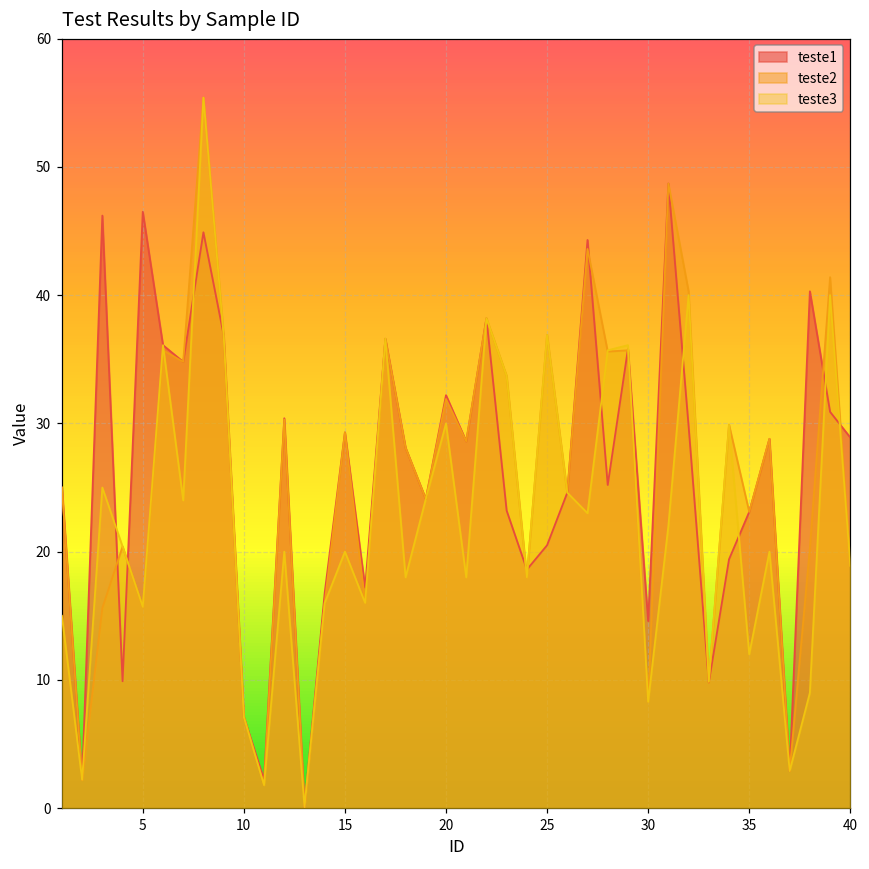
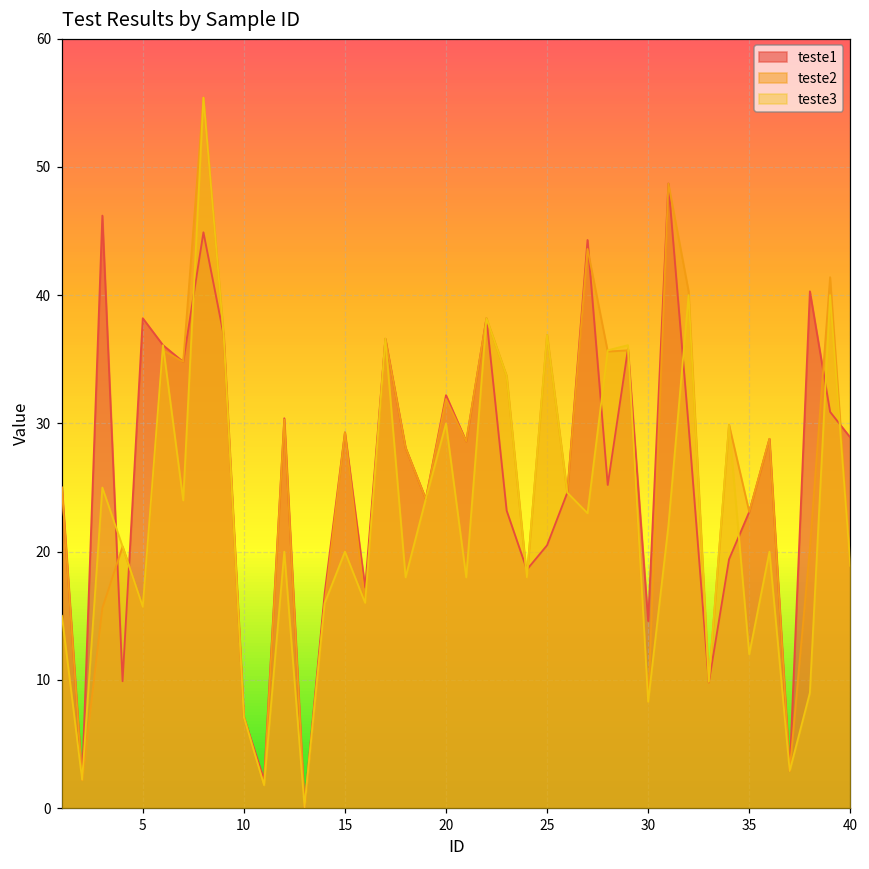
  {
    "teste1": {
-     "5": 46.5,
+     "5": 38.2,
      "20": 32.2,
      "25": 20.5,
      "30": 14.6,
      "40": 28.9
    }
  }
